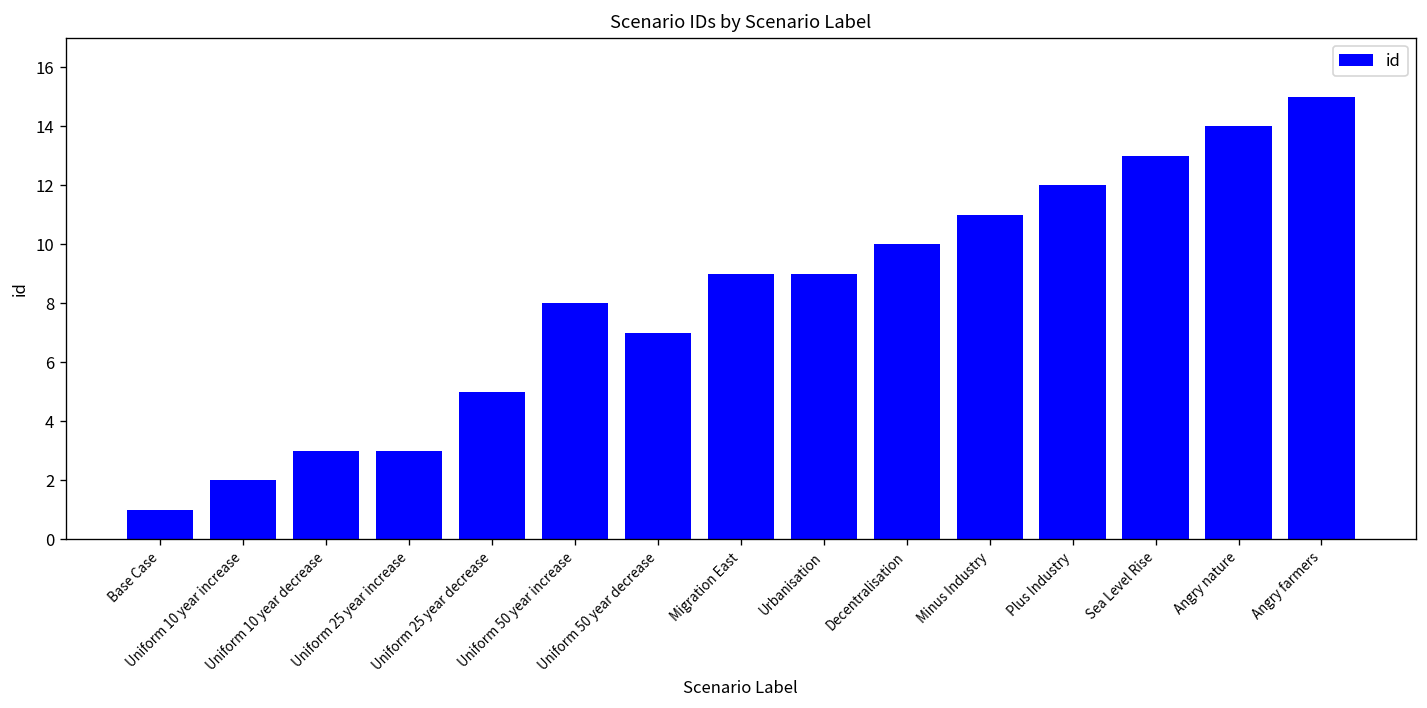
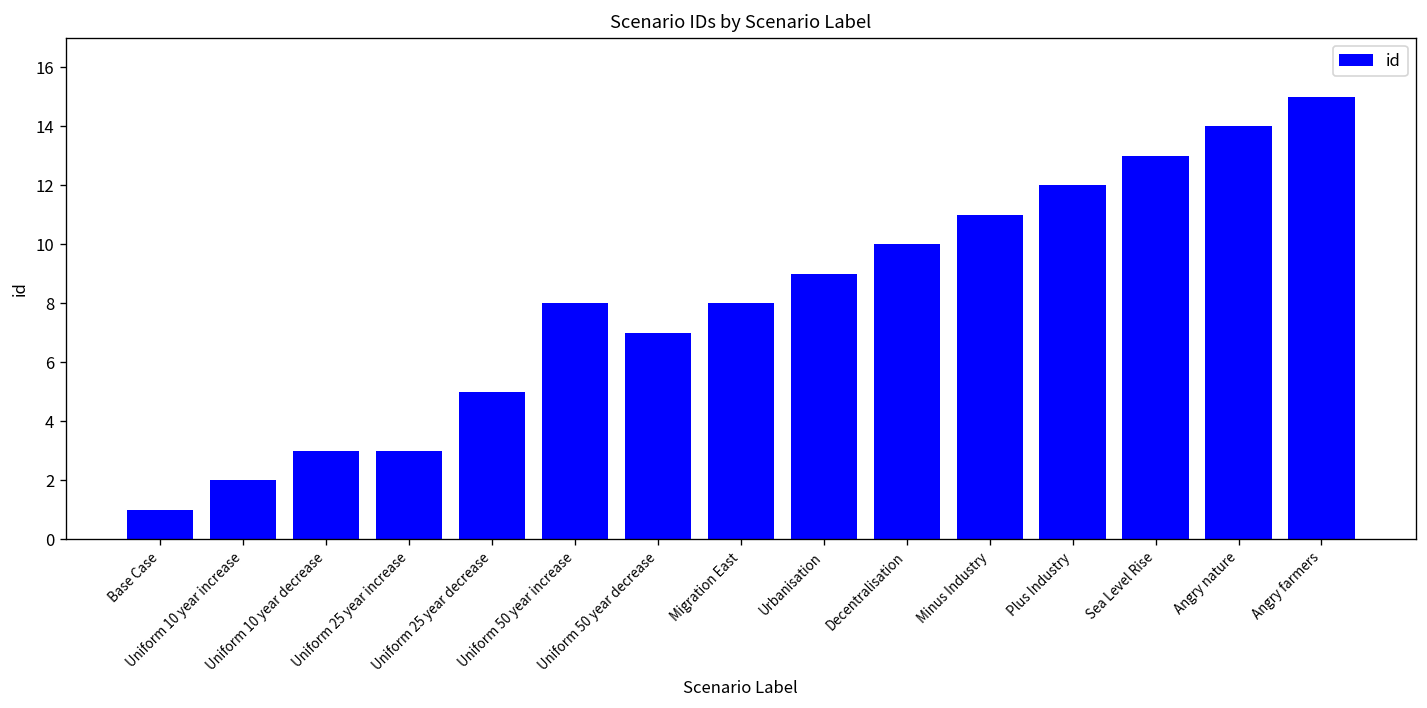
  {
    "Base Case": 1,
    "Uniform 10 year increase": 2,
    "Uniform 10 year decrease": 3,
    "Uniform 25 year increase": 3,
    "Uniform 25 year decrease": 5,
    "Uniform 50 year increase": 8,
    "Uniform 50 year decrease": 7,
-   "Migration East": 9,
+   "Migration East": 8,
    "Urbanisation": 9,
    "Decentralisation": 10,
    "Minus Industry": 11,
    "Plus Industry": 12,
    "Sea Level Rise": 13,
    "Angry nature": 14,
    "Angry farmers": 15
  }
